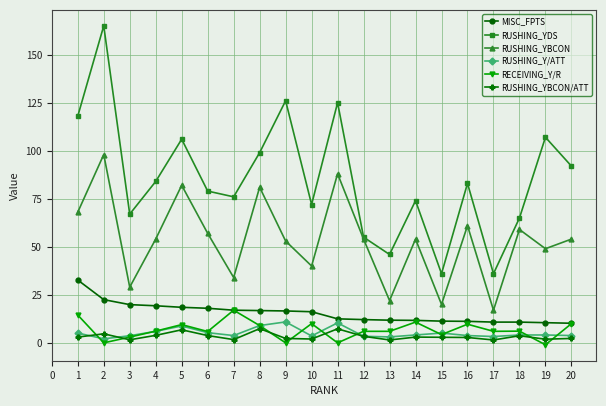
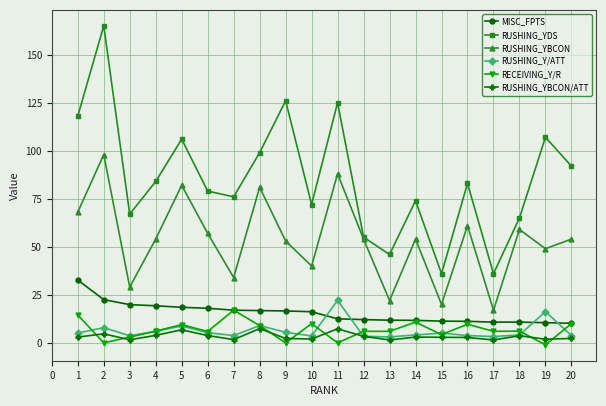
  {
    "RUSHING_Y/ATT": {
      "1": 5,
-     "2": 2,
+     "2": 8,
      "7": 4,
-     "9": 11,
+     "9": 6,
      "10": 4,
-     "11": 10,
+     "11": 22,
      "13": 3,
      "17": 3,
-     "19": 4,
+     "19": 16,
      "20": 4
    }
  }
